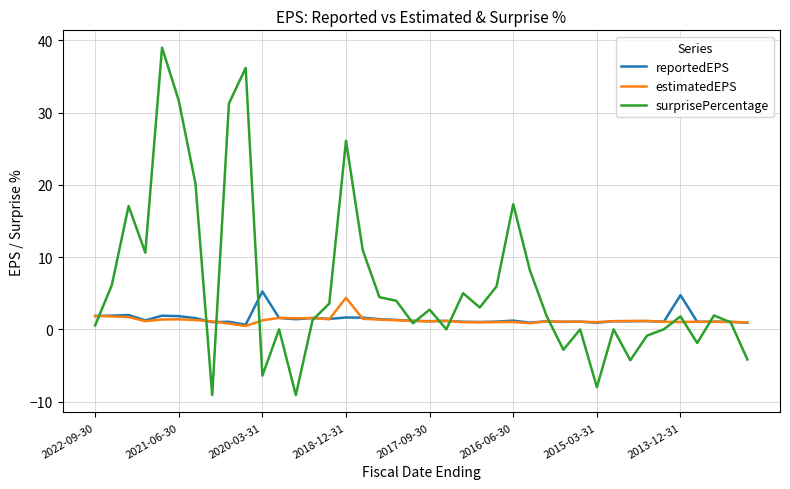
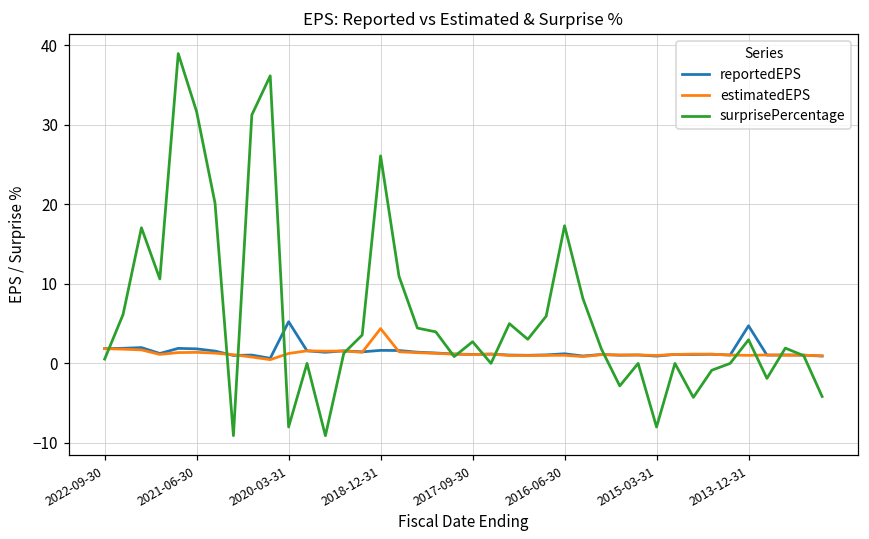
  {
    "reportedEPS": {
      "2021-06-30": 2,
      "2020-03-31": 5,
      "2018-12-31": 2,
      "2013-12-31": 5
    },
    "estimatedEPS": {
      "2021-06-30": 1,
      "2020-03-31": 1,
      "2018-12-31": 4,
      "2013-12-31": 1
    },
    "surprisePercentage": {
      "2022-09-30": 1,
      "2021-06-30": 32,
-     "2020-03-31": -6,
+     "2020-03-31": -8,
      "2018-12-31": 26,
      "2017-09-30": 3,
      "2016-06-30": 17,
      "2015-03-31": -8,
-     "2013-12-31": 2
+     "2013-12-31": 3
    }
  }
